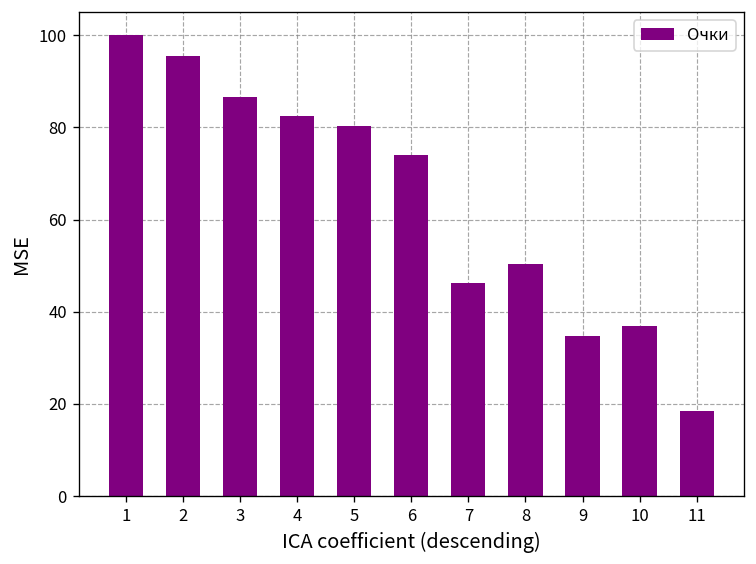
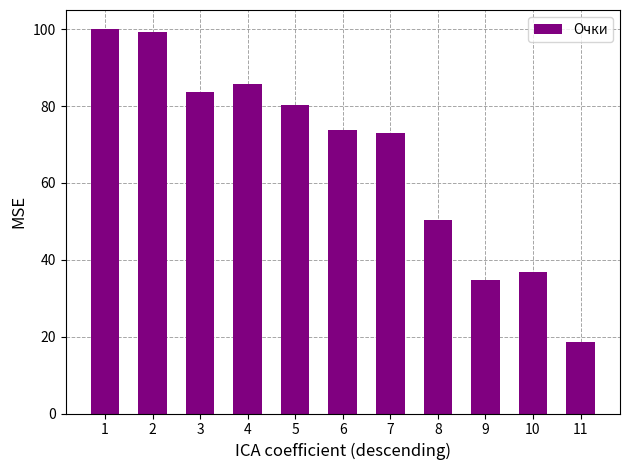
  {
    "1": 100,
-   "2": 95,
-   "3": 87,
-   "4": 82,
+   "2": 99,
+   "3": 84,
+   "4": 86,
    "5": 80,
    "6": 74,
-   "7": 46,
+   "7": 73,
    "8": 50,
    "9": 35,
    "10": 37,
    "11": 18
  }
